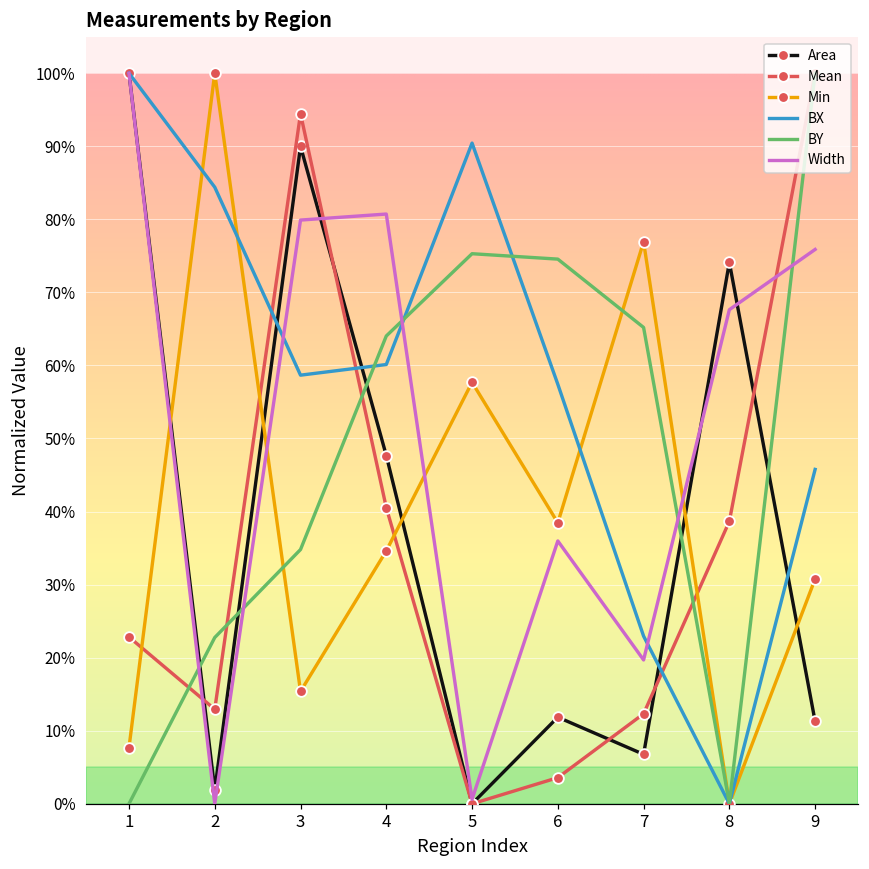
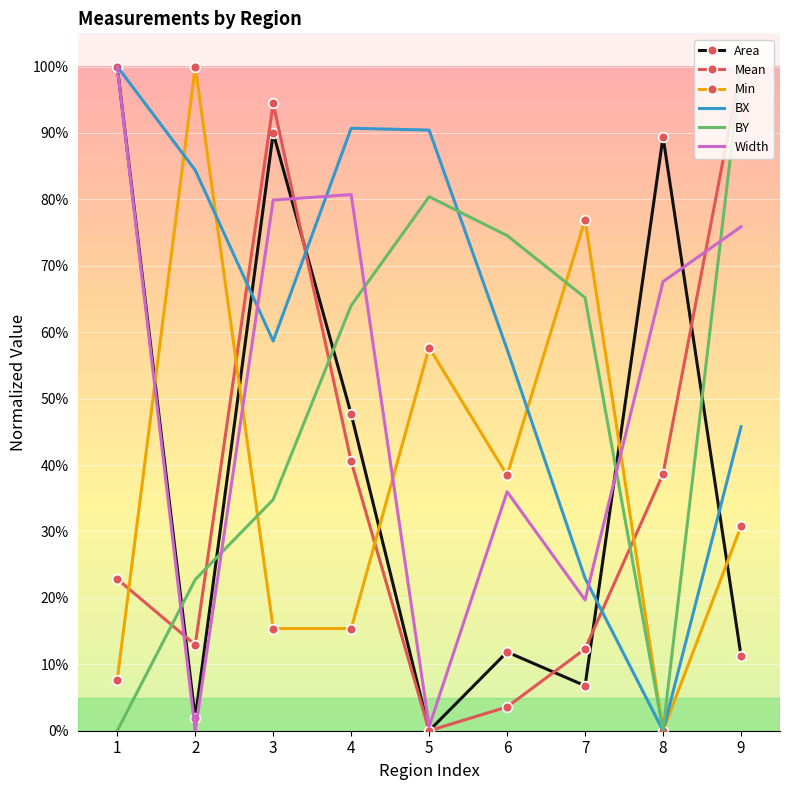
  {
    "Area": {
      "2": "2%",
      "3": "90%",
      "4": "48%",
      "6": "12%",
      "7": "7%",
-     "8": "74%",
+     "8": "89%",
      "9": "11%"
    },
    "Mean": {
      "1": "23%",
      "2": "13%",
      "3": "94%",
      "4": "41%",
      "6": "4%",
      "7": "12%",
      "8": "39%"
    },
    "Min": {
      "1": "8%",
      "2": "100%",
      "3": "15%",
-     "4": "35%",
+     "4": "15%",
      "5": "58%",
      "6": "38%",
      "7": "77%",
      "9": "31%"
    },
    "BX": {
      "2": "84%",
      "3": "59%",
-     "4": "60%",
+     "4": "91%",
      "5": "90%",
      "6": "57%",
      "7": "23%",
      "9": "46%"
    },
    "BY": {
      "1": "0%",
      "2": "23%",
      "3": "35%",
      "4": "64%",
-     "5": "75%",
+     "5": "80%",
      "6": "75%",
      "7": "65%"
    },
    "Width": {
      "2": "0%",
      "3": "80%",
      "4": "81%",
      "5": "1%",
      "6": "36%",
      "7": "20%",
      "8": "68%",
      "9": "76%"
    }
  }
